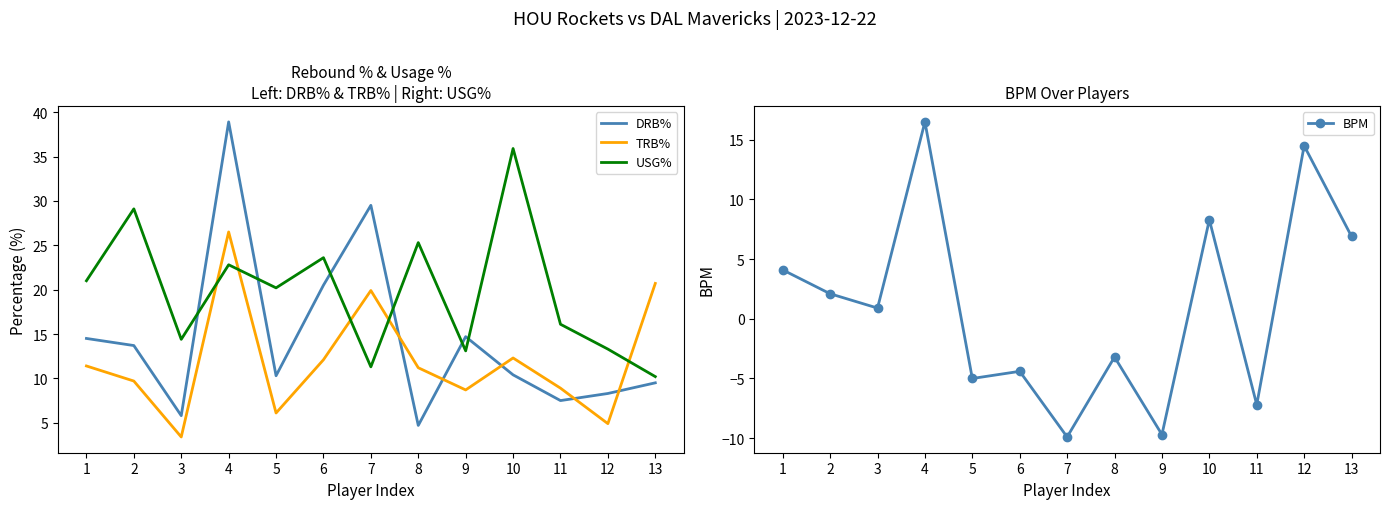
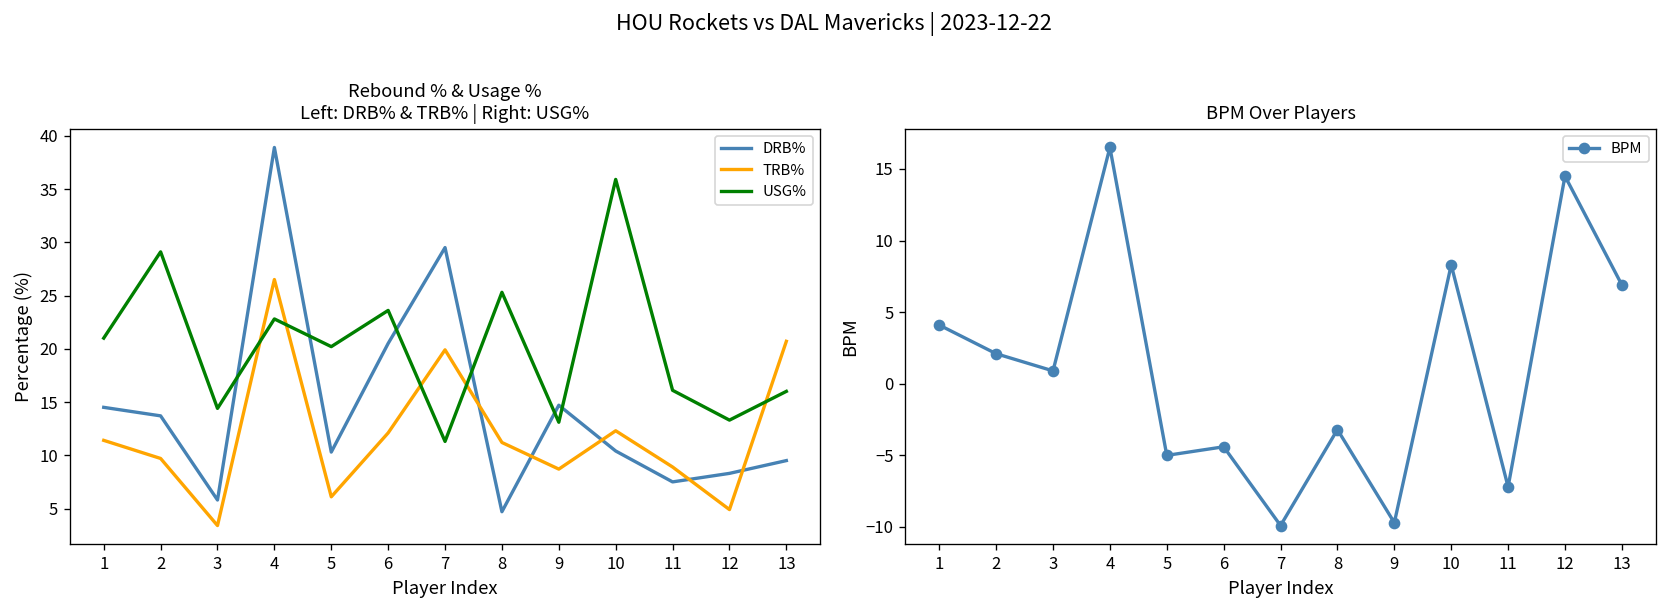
  {
    "Rebound % & Usage % Left: DRB% & TRB% | Right: USG%": {
      "DRB%": {
        "1": 15,
        "2": 14,
        "3": 6,
        "4": 39,
        "5": 10,
        "6": 21,
        "7": 30,
        "8": 5,
        "9": 15,
        "10": 10,
        "11": 8,
        "12": 8,
        "13": 10
      },
      "TRB%": {
        "1": 11,
        "2": 10,
        "3": 3,
        "4": 27,
        "5": 6,
        "6": 12,
        "7": 20,
        "8": 11,
        "9": 9,
        "10": 12,
        "11": 9,
        "12": 5,
        "13": 21
      },
      "USG%": {
        "1": 21,
        "2": 29,
        "3": 14,
        "4": 23,
        "5": 20,
        "6": 24,
        "7": 11,
        "8": 25,
        "9": 13,
        "10": 36,
        "11": 16,
        "12": 13,
-       "13": 10
+       "13": 16
      }
    },
    "BPM Over Players": {
      "1": 4.1,
      "2": 2.1,
      "3": 0.9,
      "4": 16.5,
      "5": -5.0,
      "6": -4.4,
      "7": -9.9,
      "8": -3.2,
      "9": -9.7,
      "10": 8.3,
      "11": -7.2,
      "12": 14.5,
      "13": 6.9
    }
  }
